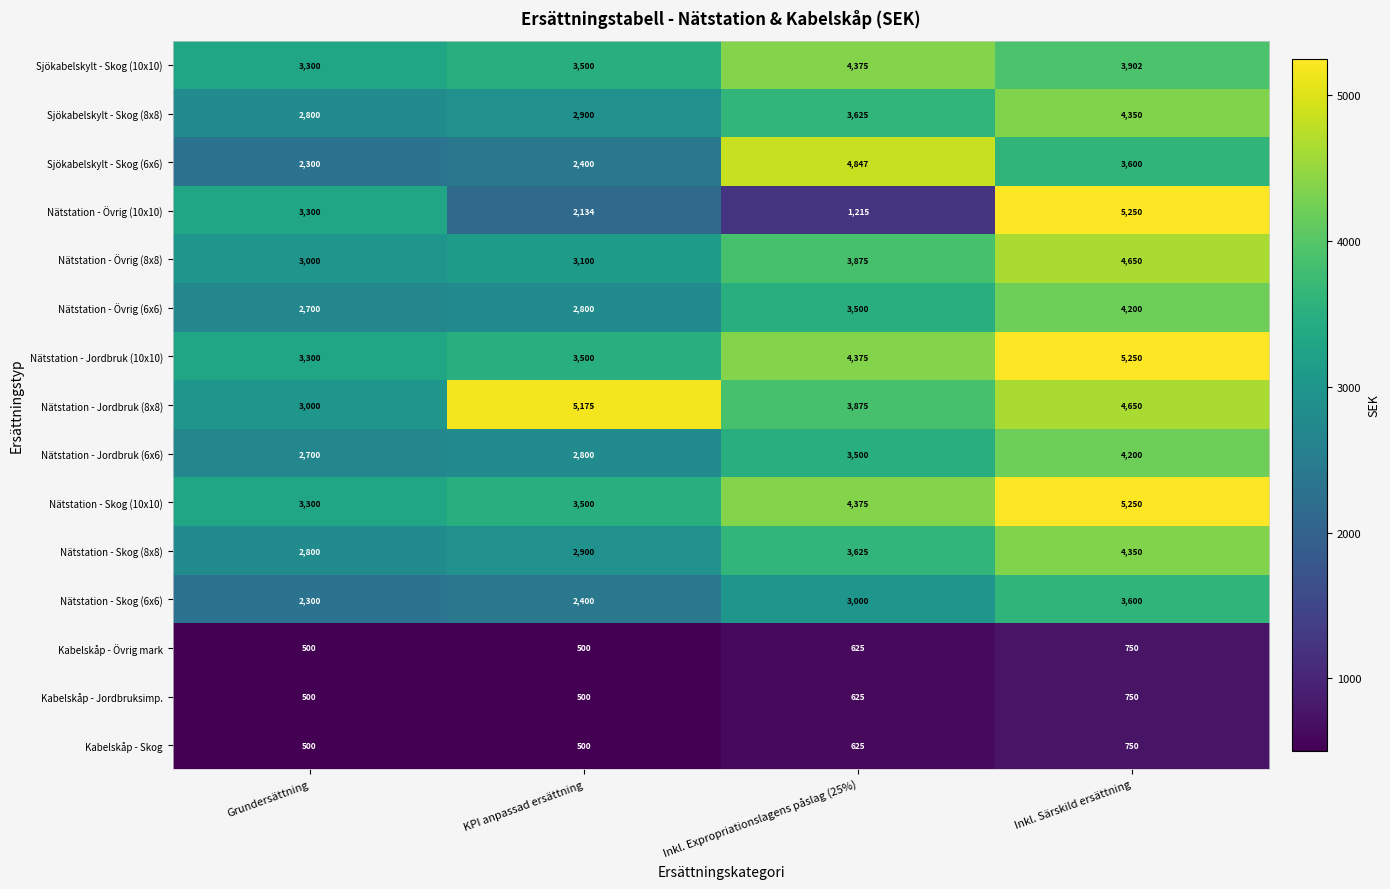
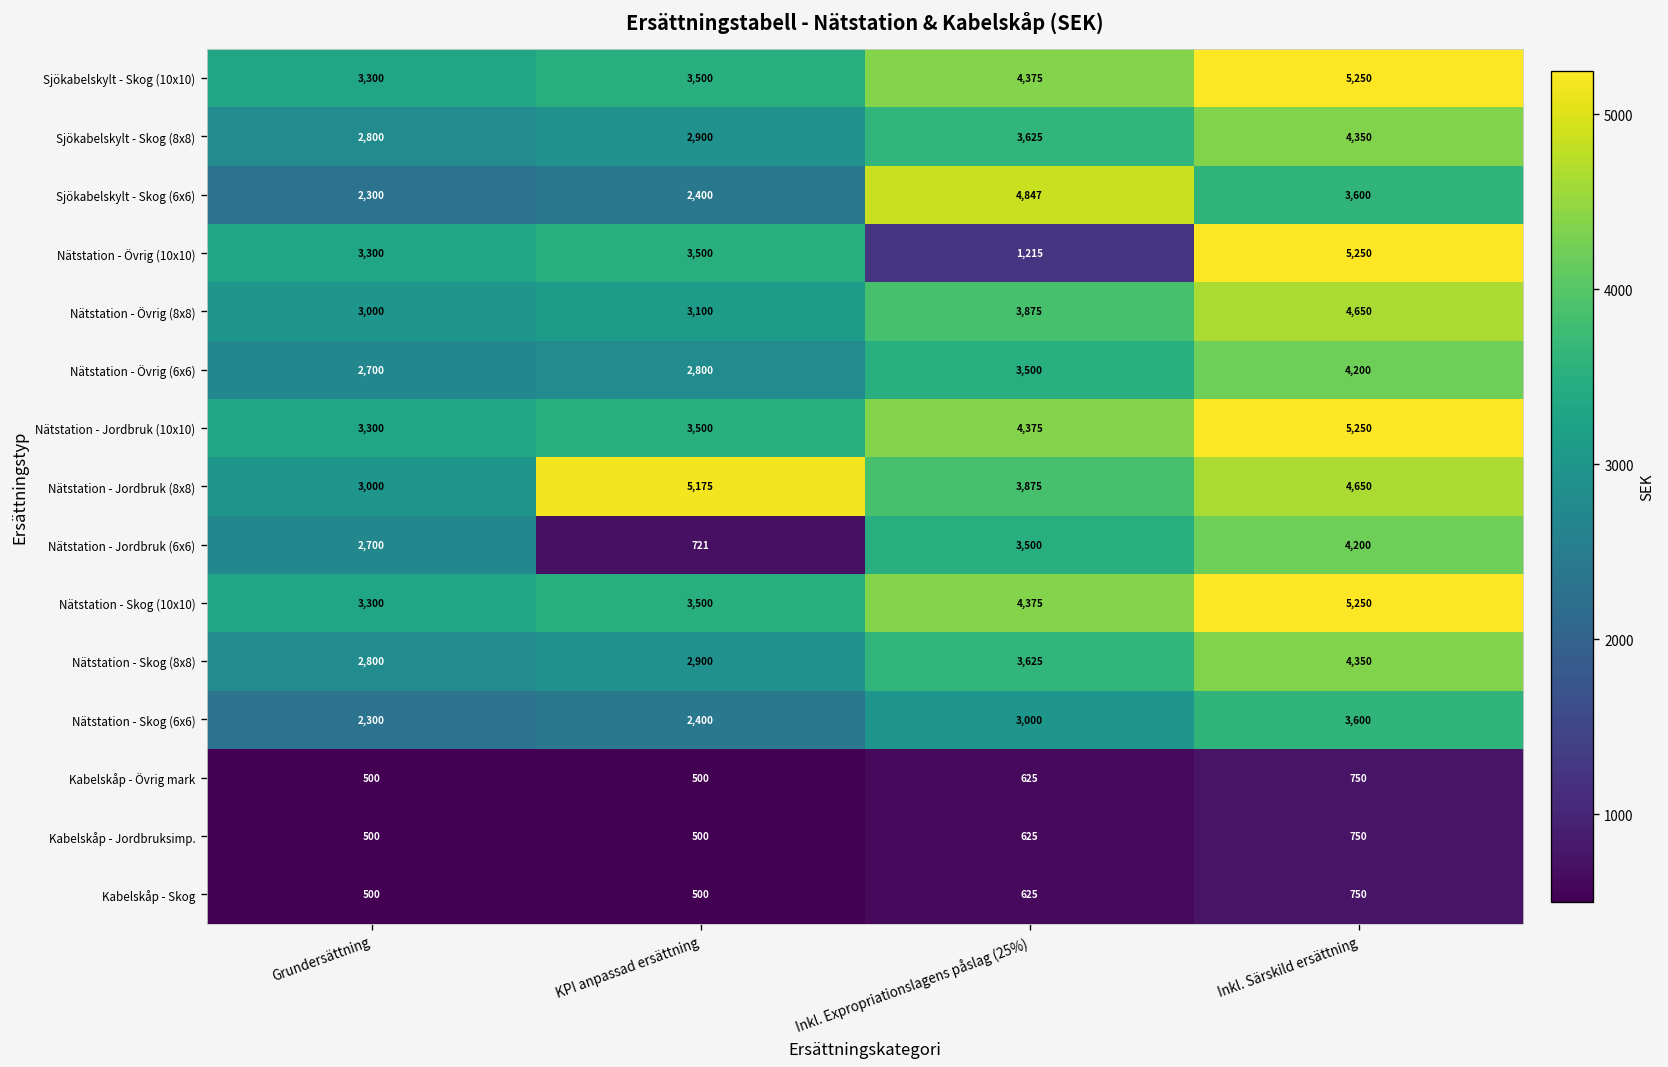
  {
    "Sjökabelskylt - Skog (10x10)": {
      "Grundersättning": "3,300",
      "KPI anpassad ersättning": "3,500",
      "Inkl. Expropriationslagens påslag (25%)": "4,375",
-     "Inkl. Särskild ersättning": "3,902"
+     "Inkl. Särskild ersättning": "5,250"
    },
    "Sjökabelskylt - Skog (8x8)": {
      "Grundersättning": "2,800",
      "KPI anpassad ersättning": "2,900",
      "Inkl. Expropriationslagens påslag (25%)": "3,625",
      "Inkl. Särskild ersättning": "4,350"
    },
    "Sjökabelskylt - Skog (6x6)": {
      "Grundersättning": "2,300",
      "KPI anpassad ersättning": "2,400",
      "Inkl. Expropriationslagens påslag (25%)": "4,847",
      "Inkl. Särskild ersättning": "3,600"
    },
    "Nätstation - Övrig (10x10)": {
      "Grundersättning": "3,300",
-     "KPI anpassad ersättning": "2,134",
+     "KPI anpassad ersättning": "3,500",
      "Inkl. Expropriationslagens påslag (25%)": "1,215",
      "Inkl. Särskild ersättning": "5,250"
    },
    "Nätstation - Övrig (8x8)": {
      "Grundersättning": "3,000",
      "KPI anpassad ersättning": "3,100",
      "Inkl. Expropriationslagens påslag (25%)": "3,875",
      "Inkl. Särskild ersättning": "4,650"
    },
    "Nätstation - Övrig (6x6)": {
      "Grundersättning": "2,700",
      "KPI anpassad ersättning": "2,800",
      "Inkl. Expropriationslagens påslag (25%)": "3,500",
      "Inkl. Särskild ersättning": "4,200"
    },
    "Nätstation - Jordbruk (10x10)": {
      "Grundersättning": "3,300",
      "KPI anpassad ersättning": "3,500",
      "Inkl. Expropriationslagens påslag (25%)": "4,375",
      "Inkl. Särskild ersättning": "5,250"
    },
    "Nätstation - Jordbruk (8x8)": {
      "Grundersättning": "3,000",
      "KPI anpassad ersättning": "5,175",
      "Inkl. Expropriationslagens påslag (25%)": "3,875",
      "Inkl. Särskild ersättning": "4,650"
    },
    "Nätstation - Jordbruk (6x6)": {
      "Grundersättning": "2,700",
-     "KPI anpassad ersättning": "2,800",
+     "KPI anpassad ersättning": "721",
      "Inkl. Expropriationslagens påslag (25%)": "3,500",
      "Inkl. Särskild ersättning": "4,200"
    },
    "Nätstation - Skog (10x10)": {
      "Grundersättning": "3,300",
      "KPI anpassad ersättning": "3,500",
      "Inkl. Expropriationslagens påslag (25%)": "4,375",
      "Inkl. Särskild ersättning": "5,250"
    },
    "Nätstation - Skog (8x8)": {
      "Grundersättning": "2,800",
      "KPI anpassad ersättning": "2,900",
      "Inkl. Expropriationslagens påslag (25%)": "3,625",
      "Inkl. Särskild ersättning": "4,350"
    },
    "Nätstation - Skog (6x6)": {
      "Grundersättning": "2,300",
      "KPI anpassad ersättning": "2,400",
      "Inkl. Expropriationslagens påslag (25%)": "3,000",
      "Inkl. Särskild ersättning": "3,600"
    },
    "Kabelskåp - Övrig mark": {
      "Grundersättning": "500",
      "KPI anpassad ersättning": "500",
      "Inkl. Expropriationslagens påslag (25%)": "625",
      "Inkl. Särskild ersättning": "750"
    },
    "Kabelskåp - Jordbruksimp.": {
      "Grundersättning": "500",
      "KPI anpassad ersättning": "500",
      "Inkl. Expropriationslagens påslag (25%)": "625",
      "Inkl. Särskild ersättning": "750"
    },
    "Kabelskåp - Skog": {
      "Grundersättning": "500",
      "KPI anpassad ersättning": "500",
      "Inkl. Expropriationslagens påslag (25%)": "625",
      "Inkl. Särskild ersättning": "750"
    }
  }
